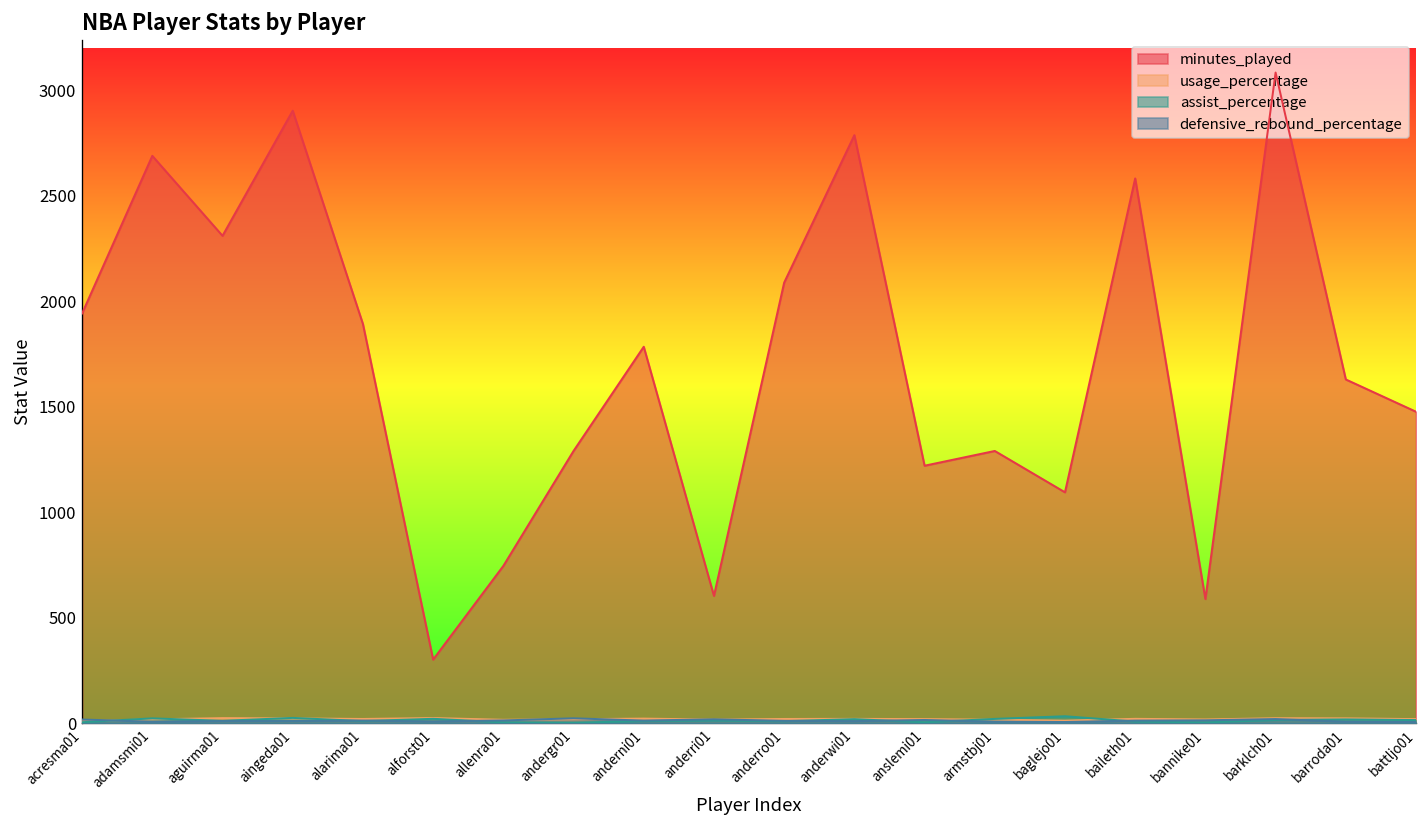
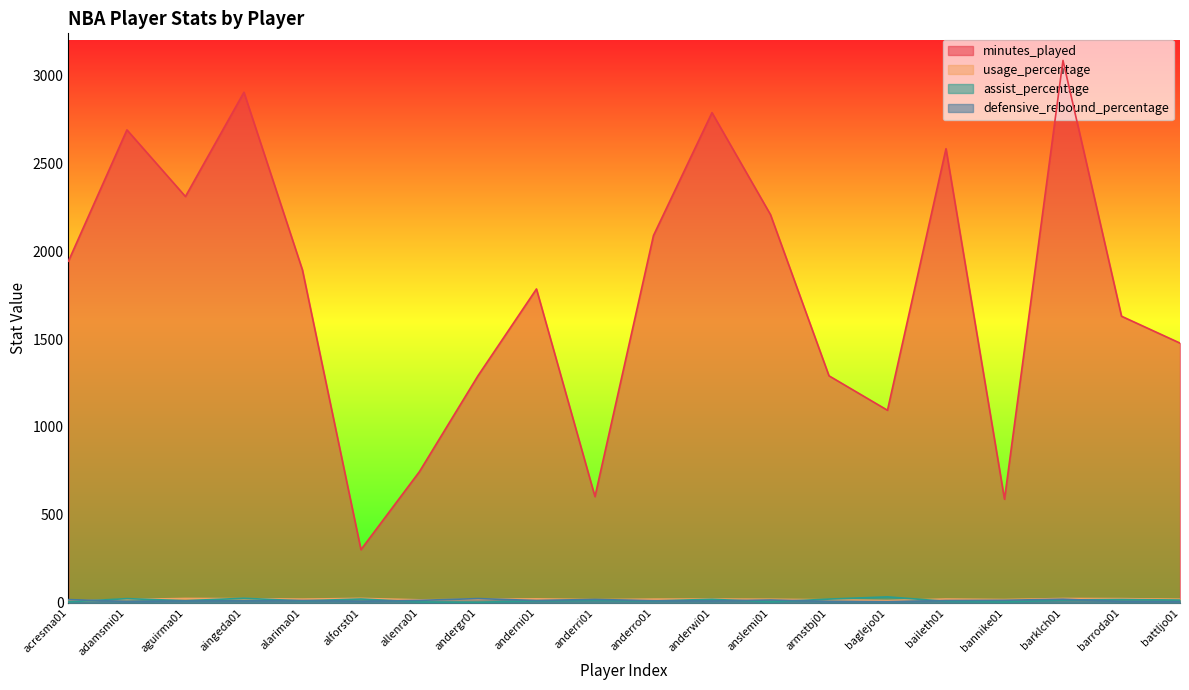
  {
    "minutes_played": {
      "acresma01": 1940,
      "adamsmi01": 2690,
      "aguirma01": 2310,
      "aingeda01": 2900,
      "alarima01": 1890,
      "alforst01": 300,
      "allenra01": 750,
      "andergr01": 1290,
      "anderni01": 1790,
      "anderri01": 600,
      "anderro01": 2090,
      "anderwi01": 2790,
-     "anslemi01": 1220,
+     "anslemi01": 2210,
      "armstbj01": 1290,
      "baglejo01": 1100,
      "baileth01": 2580,
      "bannike01": 590,
      "barroda01": 1630,
      "battljo01": 1480
    }
  }
